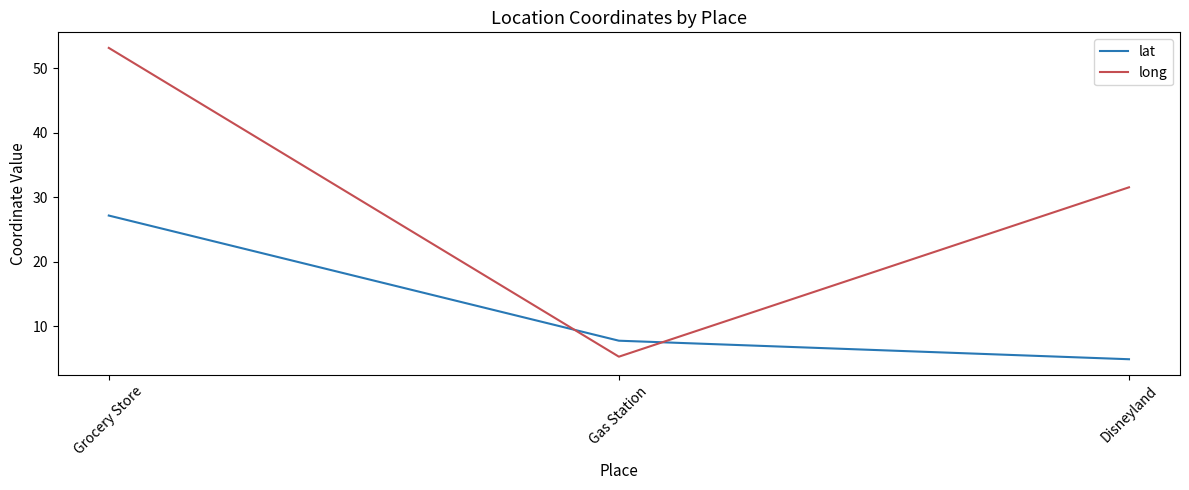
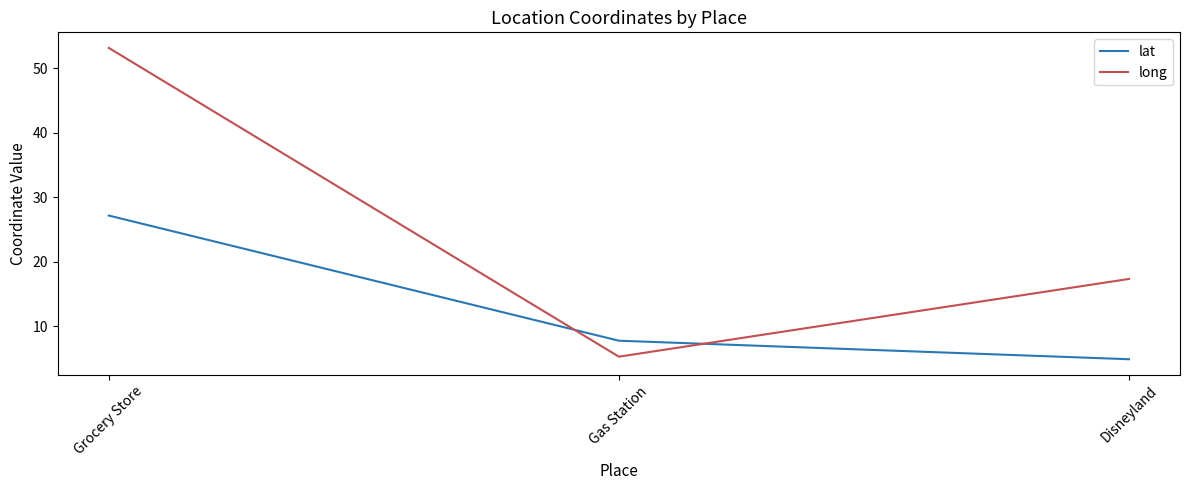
  {
    "lat": {
      "Grocery Store": 27,
      "Gas Station": 8,
      "Disneyland": 5
    },
    "long": {
      "Grocery Store": 53,
      "Gas Station": 5,
-     "Disneyland": 32
+     "Disneyland": 17
    }
  }
